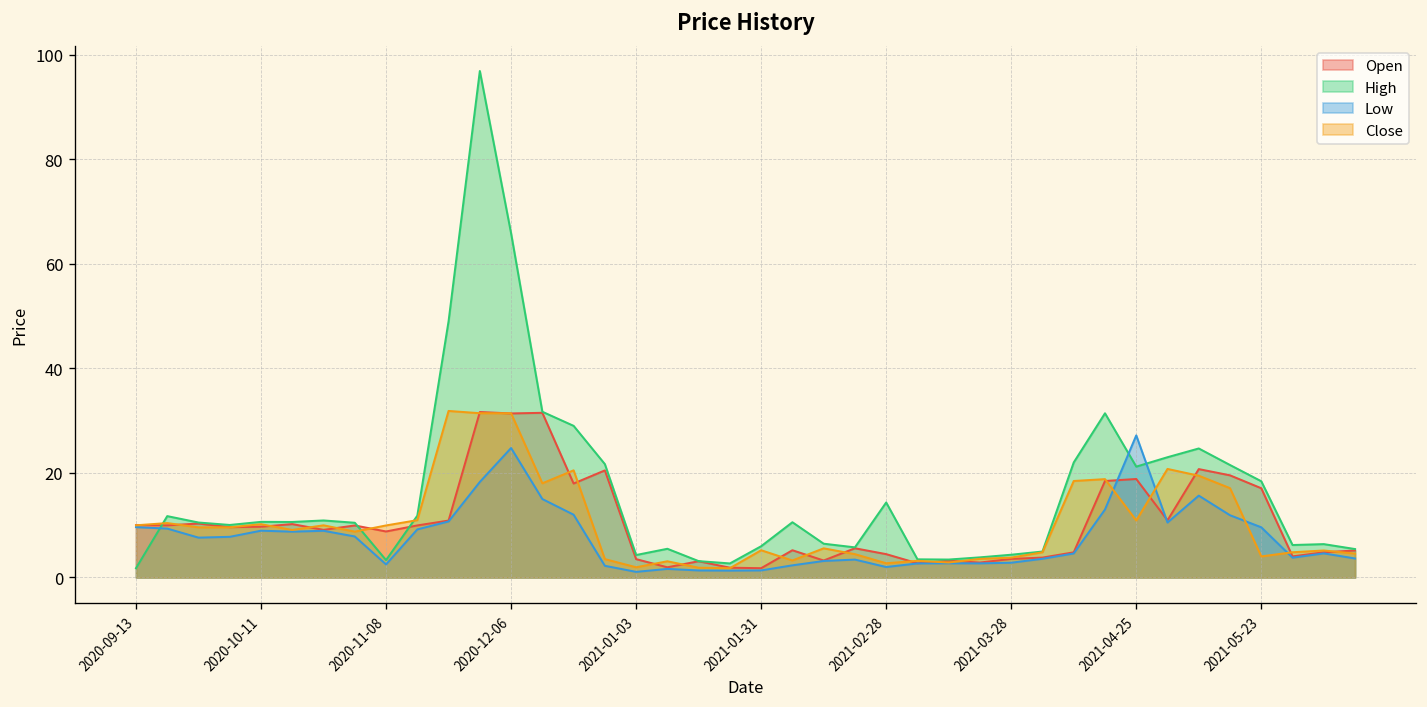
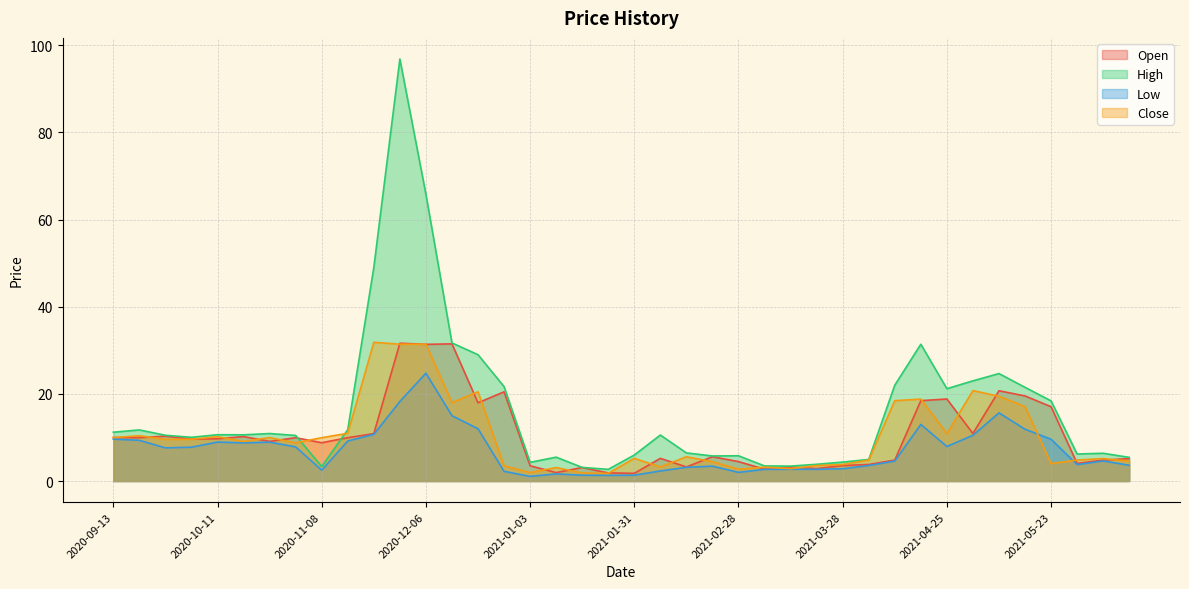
  {
    "High": {
-     "2020-09-13": 2,
+     "2020-09-13": 11,
      "2020-11-08": 3,
      "2020-12-06": 66,
      "2021-01-03": 4,
      "2021-01-31": 6,
-     "2021-02-28": 14,
+     "2021-02-28": 6,
      "2021-04-25": 21,
      "2021-05-23": 18
    },
    "Low": {
      "2020-10-11": 9,
      "2020-11-08": 3,
      "2020-12-06": 25,
      "2021-01-03": 1,
      "2021-02-28": 2,
      "2021-03-28": 3,
-     "2021-04-25": 27,
+     "2021-04-25": 8,
      "2021-05-23": 10
    }
  }
